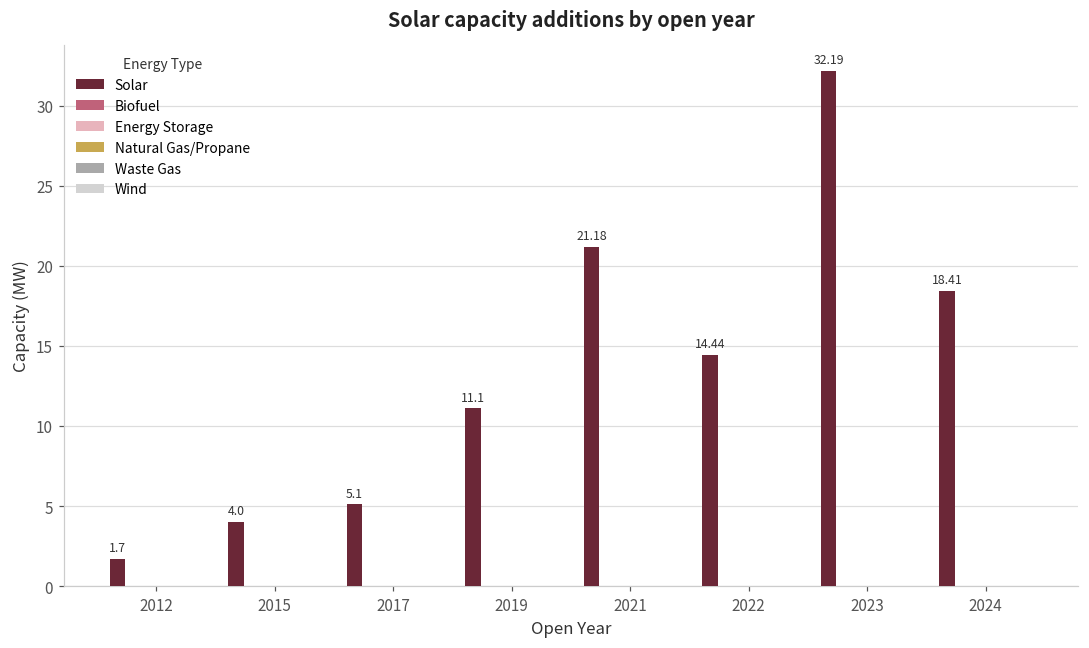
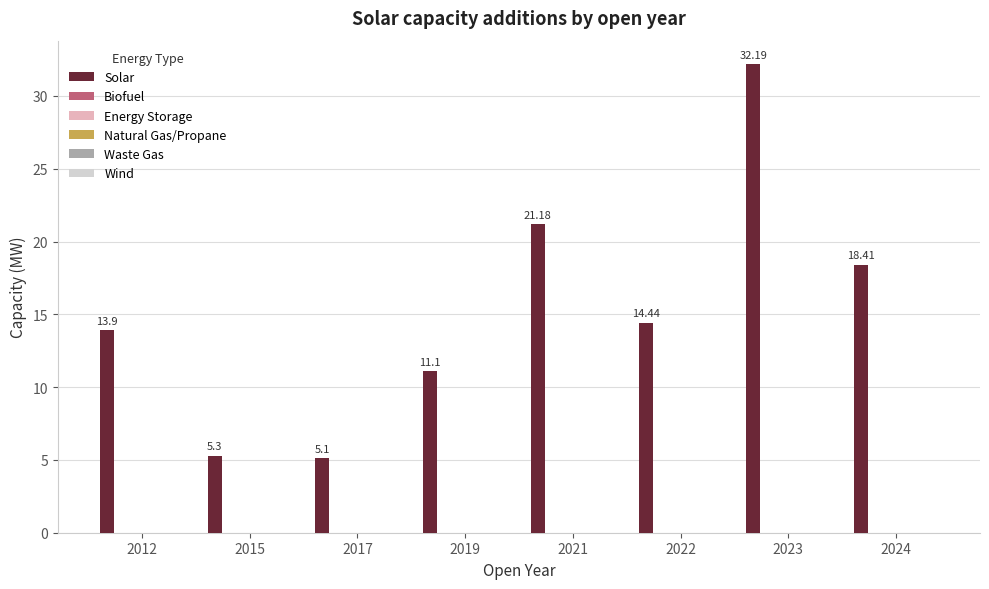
  {
    "Solar": {
-     "2012": 1.7,
-     "2015": 4.0,
+     "2012": 13.9,
+     "2015": 5.3,
      "2017": 5.1,
      "2019": 11.1,
      "2021": 21.18,
      "2022": 14.44,
      "2023": 32.19,
      "2024": 18.41
    },
    "Biofuel": {
      "2012": 0.0,
      "2015": 0.0,
      "2017": 0.0,
      "2019": 0.0,
      "2021": 0.0,
      "2022": 0.0,
      "2023": 0.0,
      "2024": 0.0
    },
    "Natural Gas/Propane": {
      "2012": 0.0,
      "2015": 0.0,
      "2017": 0.0,
      "2019": 0.0,
      "2021": 0.0,
      "2022": 0.0,
      "2023": 0.0,
      "2024": 0.0
    },
    "Waste Gas": {
      "2012": 0.0,
      "2015": 0.0,
      "2017": 0.0,
      "2019": 0.0,
      "2021": 0.0,
      "2022": 0.0,
      "2023": 0.0,
      "2024": 0.0
    }
  }
